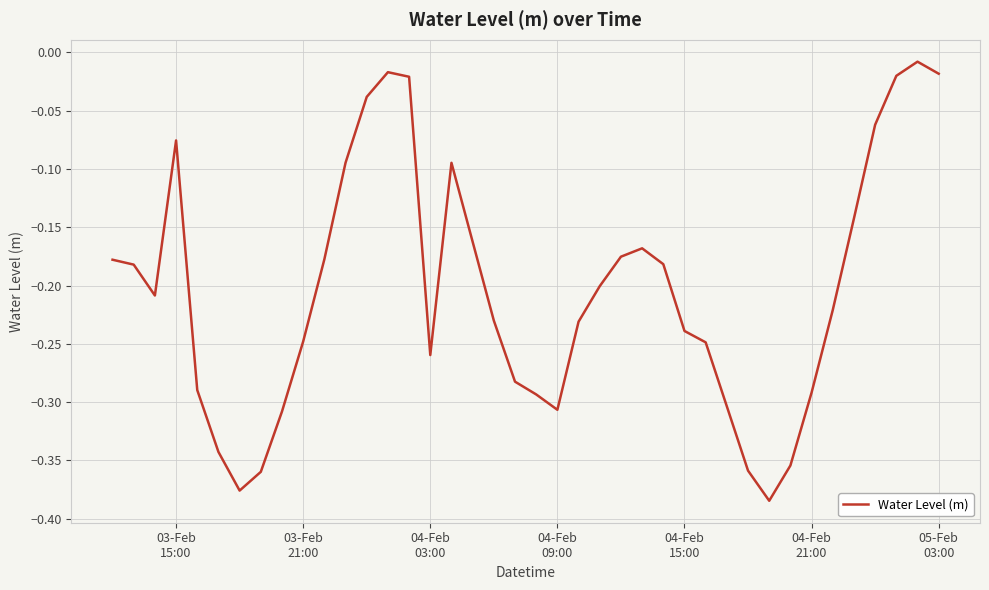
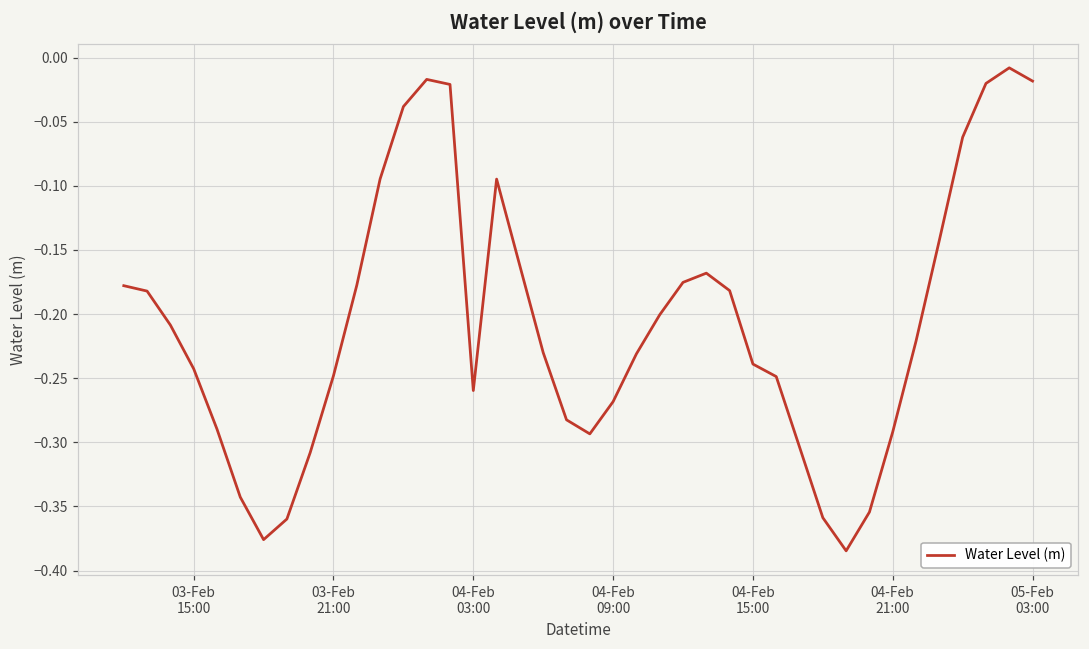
  {
-   "03-Feb 15:00": -0.076,
+   "03-Feb 15:00": -0.243,
    "03-Feb 21:00": -0.248,
    "04-Feb 03:00": -0.260,
-   "04-Feb 09:00": -0.307,
+   "04-Feb 09:00": -0.268,
    "04-Feb 15:00": -0.239,
    "04-Feb 21:00": -0.292,
    "05-Feb 03:00": -0.018
  }
